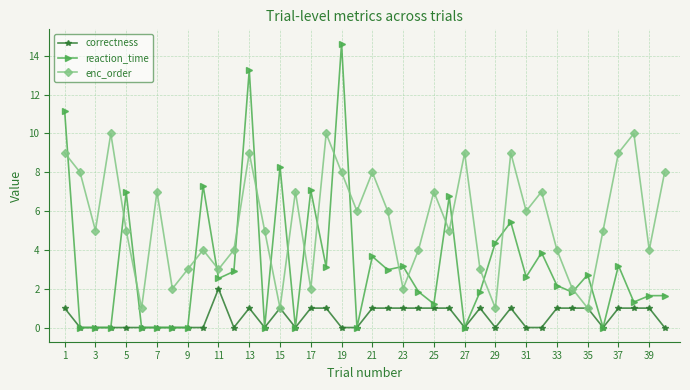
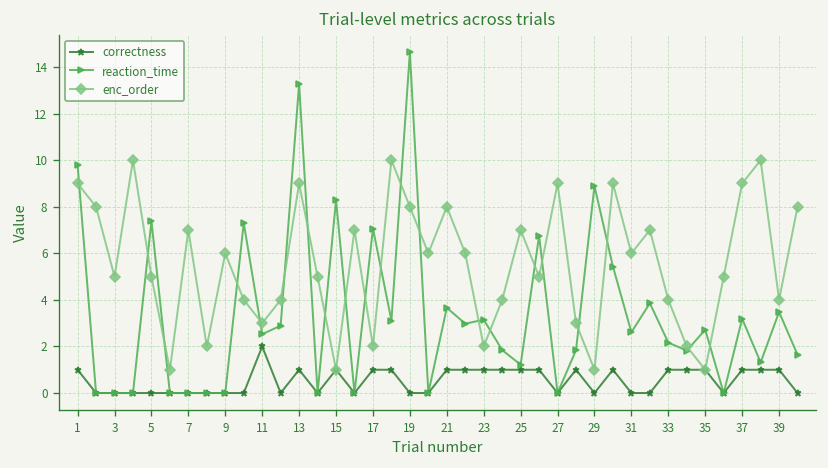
  {
    "correctness": {
      "1": 1.0,
      "5": 0.0,
      "11": 2.0,
      "13": 1.0,
      "17": 1.0,
      "19": 0.0,
      "21": 1.0,
      "23": 1.0,
      "25": 1.0,
      "29": 0.0,
      "31": 0.0,
      "33": 1.0,
      "37": 1.0,
      "39": 1.0
    },
    "reaction_time": {
-     "1": 11.2,
-     "5": 7.0,
+     "1": 9.8,
+     "5": 7.4,
      "11": 2.5,
      "13": 13.3,
      "15": 8.3,
      "17": 7.1,
      "19": 14.6,
      "21": 3.7,
      "23": 3.2,
      "25": 1.2,
-     "29": 4.4,
+     "29": 8.9,
      "31": 2.6,
      "33": 2.2,
      "35": 2.7,
      "37": 3.2,
-     "39": 1.6
+     "39": 3.5
    },
    "enc_order": {
      "1": 9,
      "3": 5,
      "5": 5,
      "7": 7,
-     "9": 3,
+     "9": 6,
      "11": 3,
      "13": 9,
      "17": 2,
      "19": 8,
      "21": 8,
      "23": 2,
      "25": 7,
      "27": 9,
      "29": 1,
      "31": 6,
      "33": 4,
      "37": 9,
      "39": 4
    }
  }
